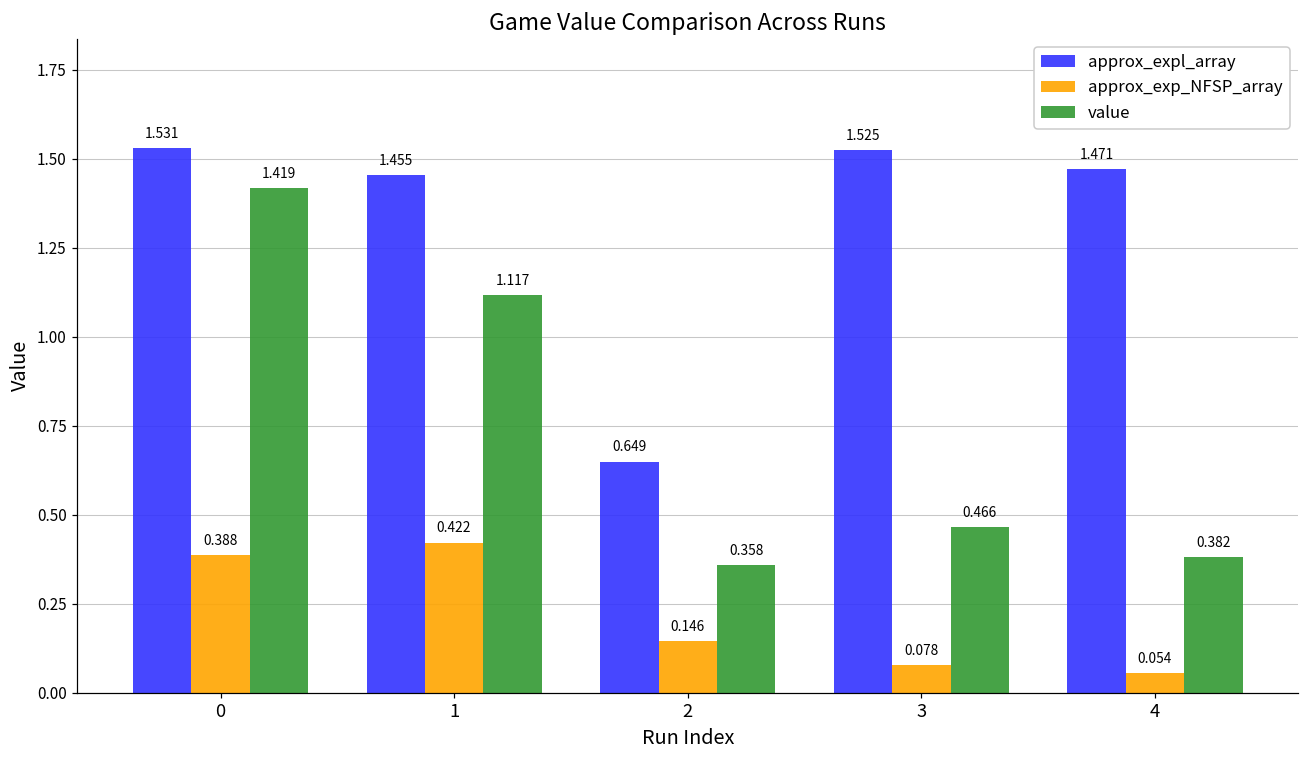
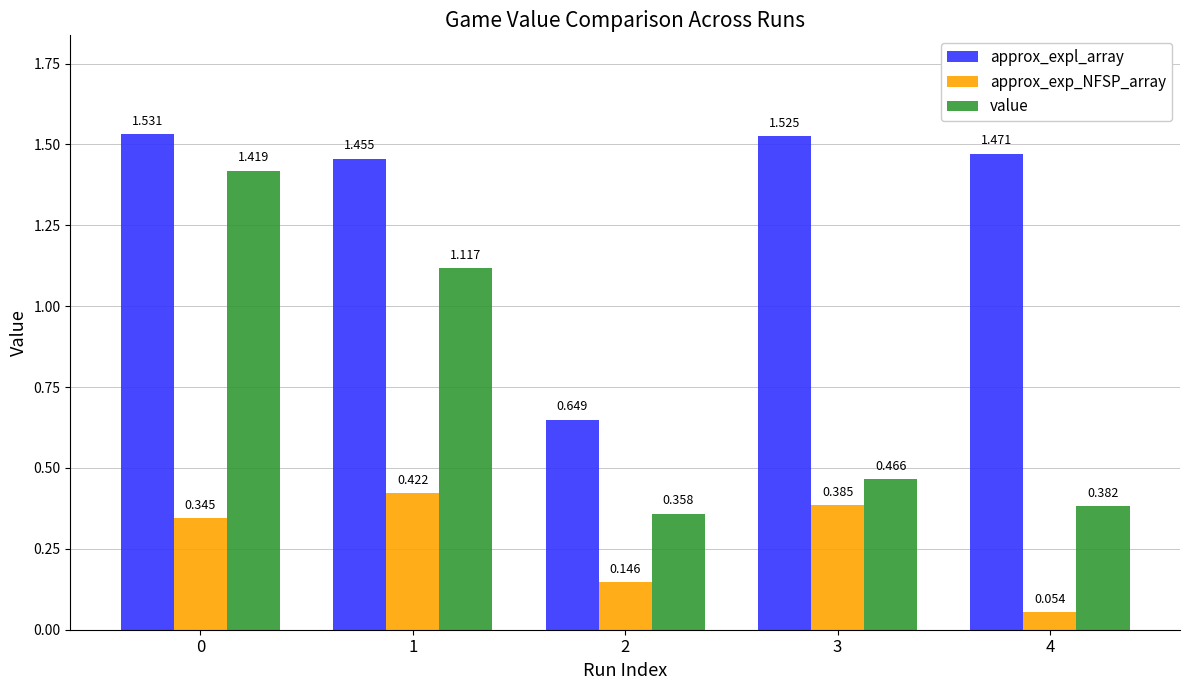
  {
    "approx_expl_array": {
      "0": 1.531,
      "1": 1.455,
      "2": 0.649,
      "3": 1.525,
      "4": 1.471
    },
    "approx_exp_NFSP_array": {
-     "0": 0.388,
+     "0": 0.345,
      "1": 0.422,
      "2": 0.146,
-     "3": 0.078,
+     "3": 0.385,
      "4": 0.054
    },
    "value": {
      "0": 1.419,
      "1": 1.117,
      "2": 0.358,
      "3": 0.466,
      "4": 0.382
    }
  }
